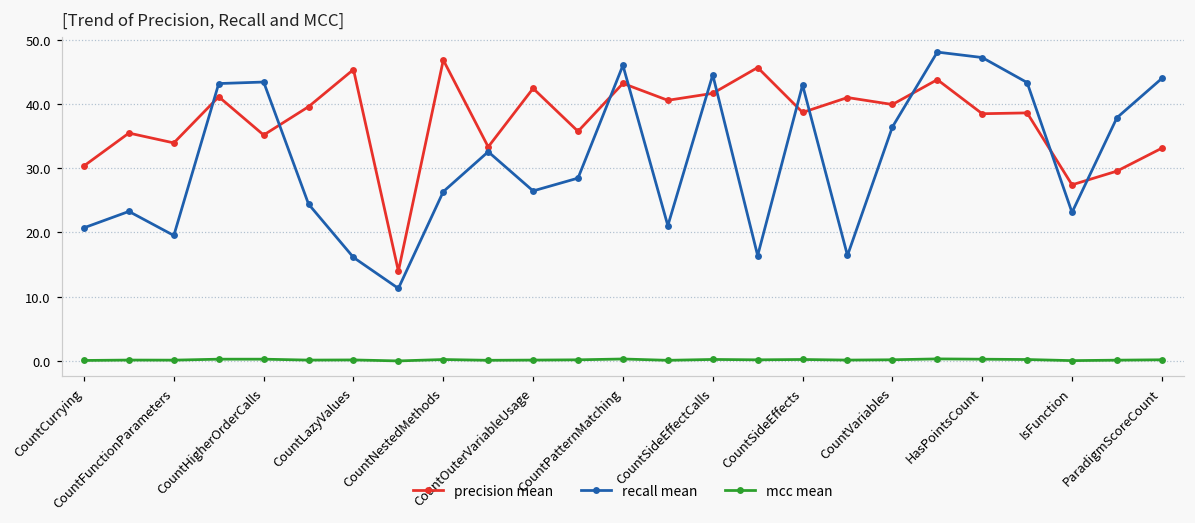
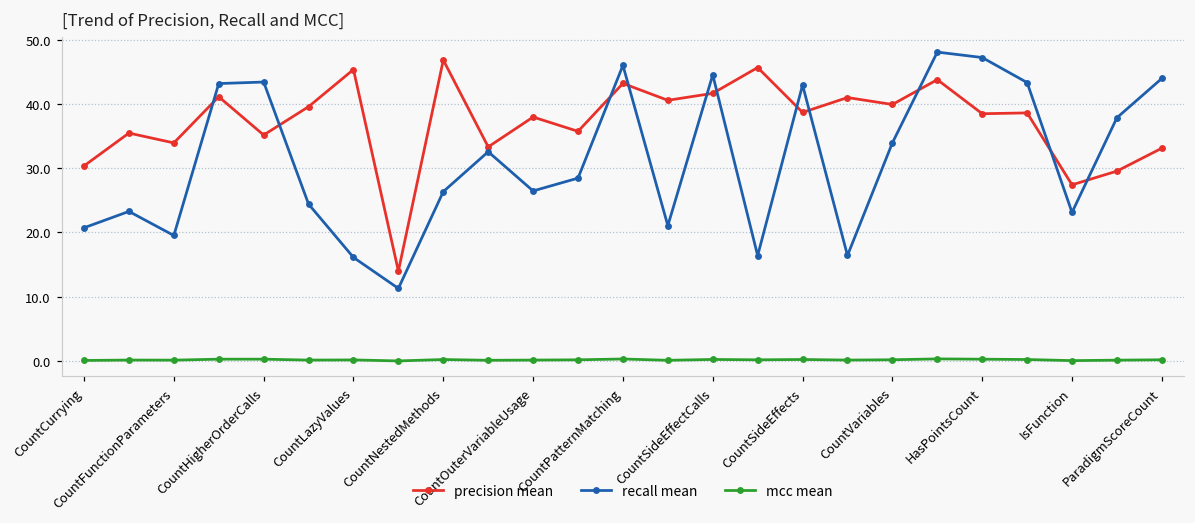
  {
    "precision mean": {
      "CountCurrying": 30,
      "CountFunctionParameters": 34,
      "CountHigherOrderCalls": 35,
      "CountLazyValues": 45,
      "CountNestedMethods": 47,
-     "CountOuterVariableUsage": 42,
+     "CountOuterVariableUsage": 38,
      "CountPatternMatching": 43,
      "CountSideEffectCalls": 42,
      "CountSideEffects": 39,
      "CountVariables": 40,
      "HasPointsCount": 38,
      "IsFunction": 27,
      "ParadigmScoreCount": 33
    },
    "recall mean": {
      "CountCurrying": 21,
      "CountFunctionParameters": 20,
      "CountHigherOrderCalls": 43,
      "CountLazyValues": 16,
      "CountNestedMethods": 26,
      "CountOuterVariableUsage": 26,
      "CountPatternMatching": 46,
      "CountSideEffectCalls": 45,
      "CountSideEffects": 43,
-     "CountVariables": 36,
+     "CountVariables": 34,
      "HasPointsCount": 47,
      "IsFunction": 23,
      "ParadigmScoreCount": 44
    },
    "mcc mean": {
      "CountCurrying": 0,
      "CountFunctionParameters": 0,
      "CountHigherOrderCalls": 0,
      "CountLazyValues": 0,
      "CountNestedMethods": 0,
      "CountOuterVariableUsage": 0,
      "CountPatternMatching": 0,
      "CountSideEffectCalls": 0,
      "CountSideEffects": 0,
      "CountVariables": 0,
      "HasPointsCount": 0,
      "IsFunction": 0,
      "ParadigmScoreCount": 0
    }
  }
